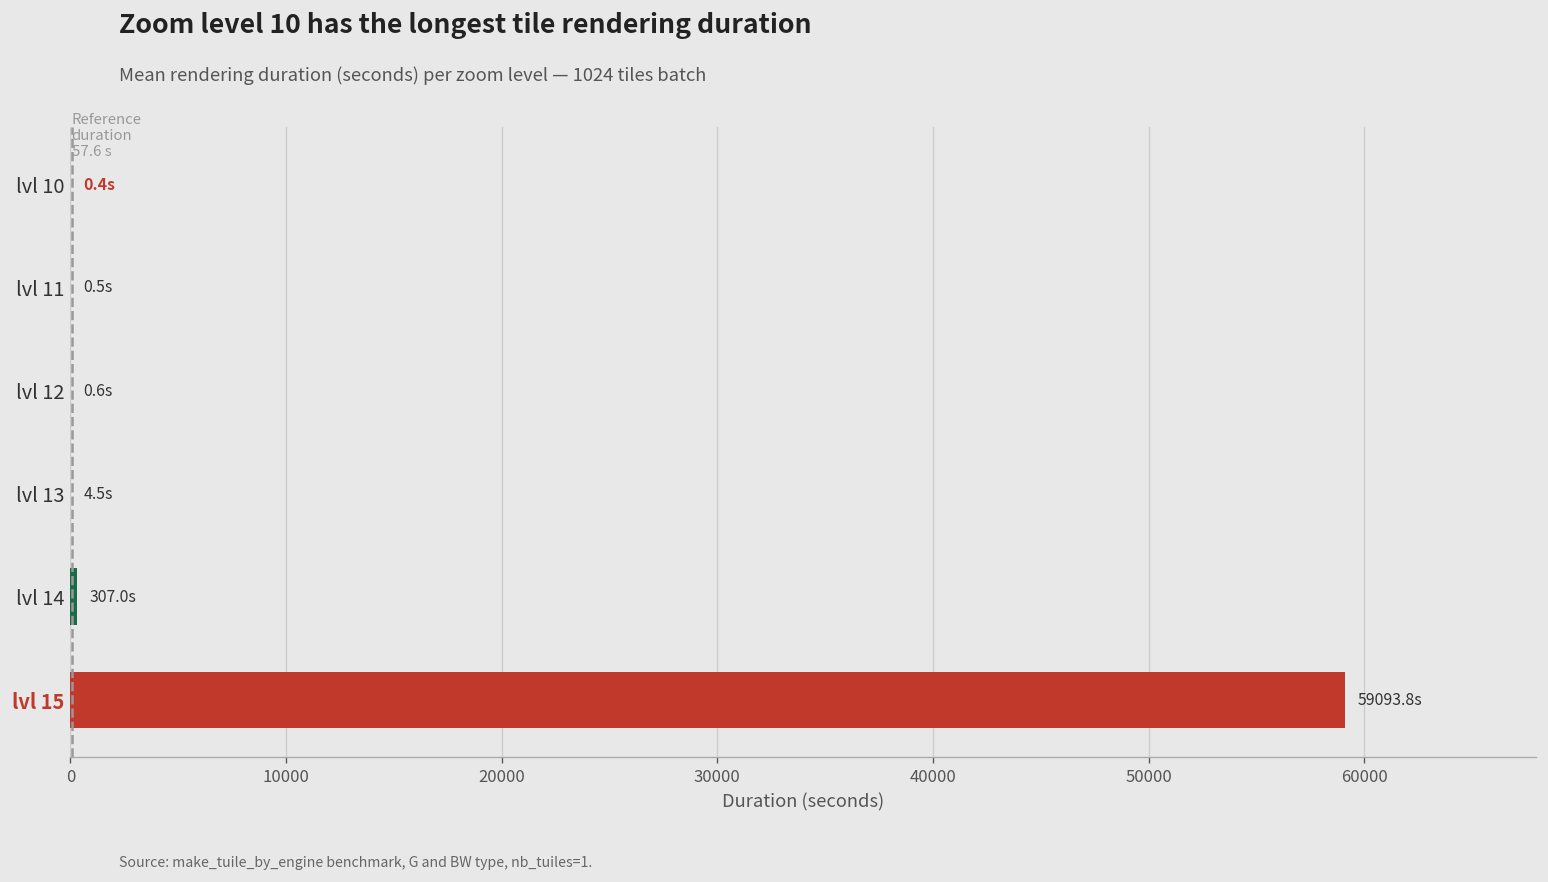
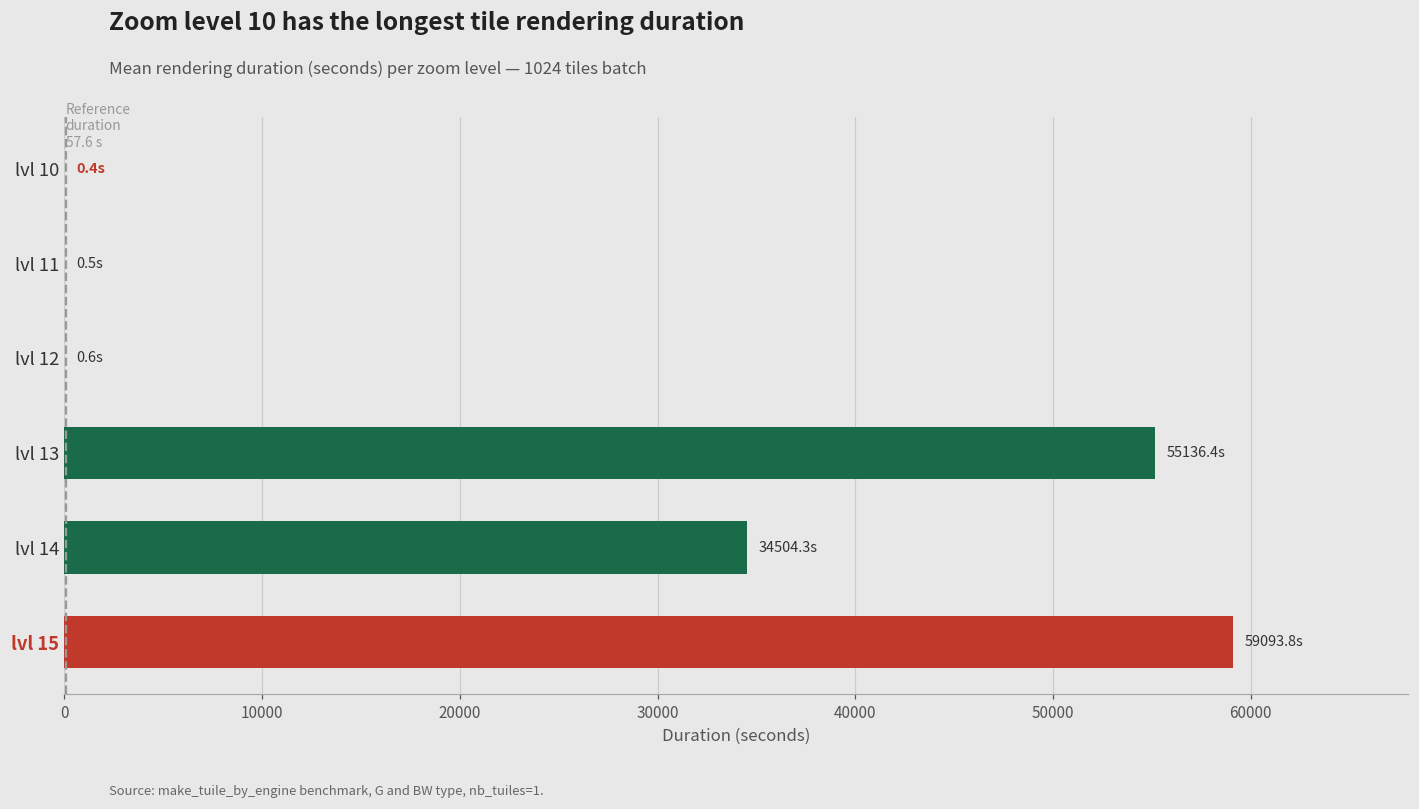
  {
    "lvl 10": "0.4s",
    "lvl 11": "0.5s",
    "lvl 12": "0.6s",
-   "lvl 13": "4.5s",
-   "lvl 14": "307.0s",
+   "lvl 13": "55136.4s",
+   "lvl 14": "34504.3s",
    "lvl 15": "59093.8s"
  }
